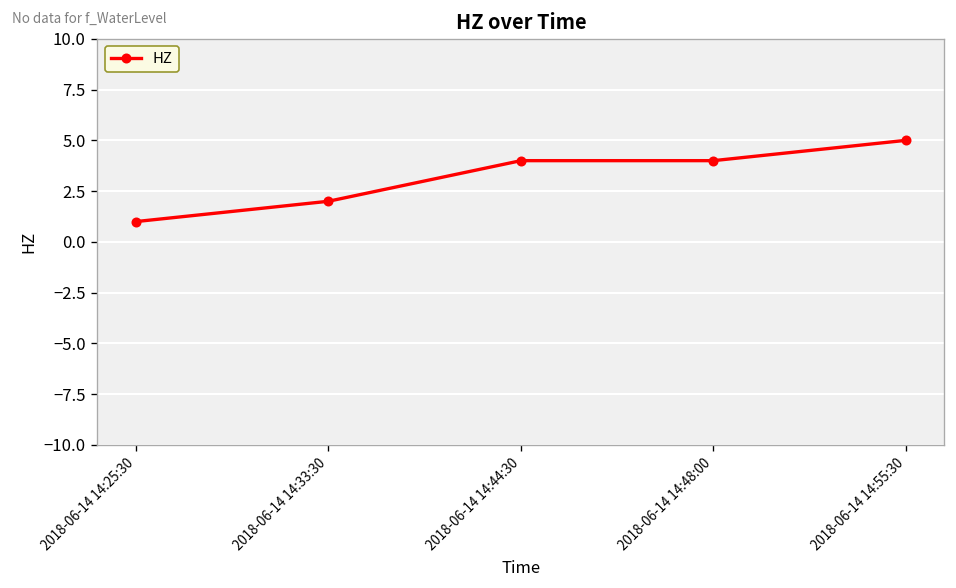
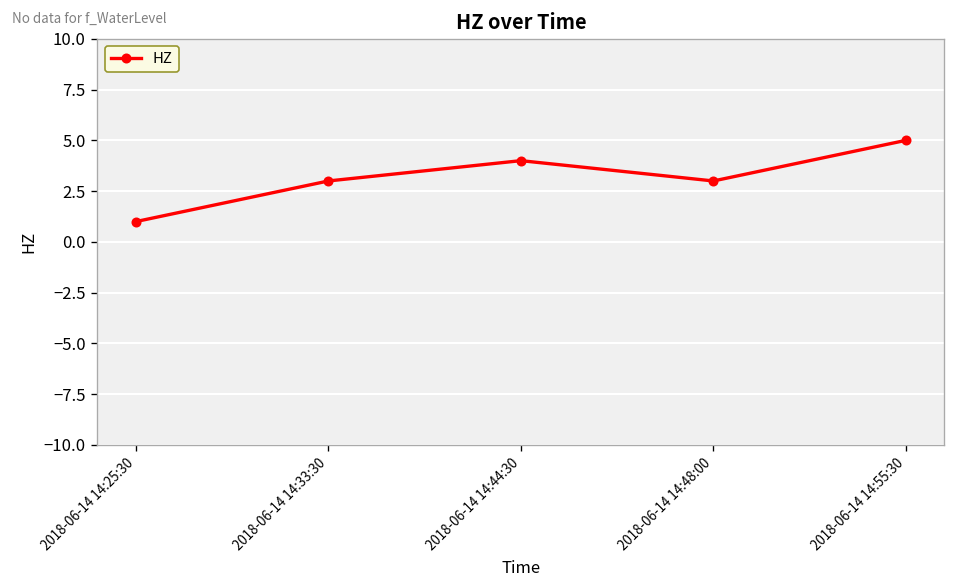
  {
    "2018-06-14 14:25:30": 1,
-   "2018-06-14 14:33:30": 2,
+   "2018-06-14 14:33:30": 3,
    "2018-06-14 14:44:30": 4,
-   "2018-06-14 14:48:00": 4,
+   "2018-06-14 14:48:00": 3,
    "2018-06-14 14:55:30": 5
  }
